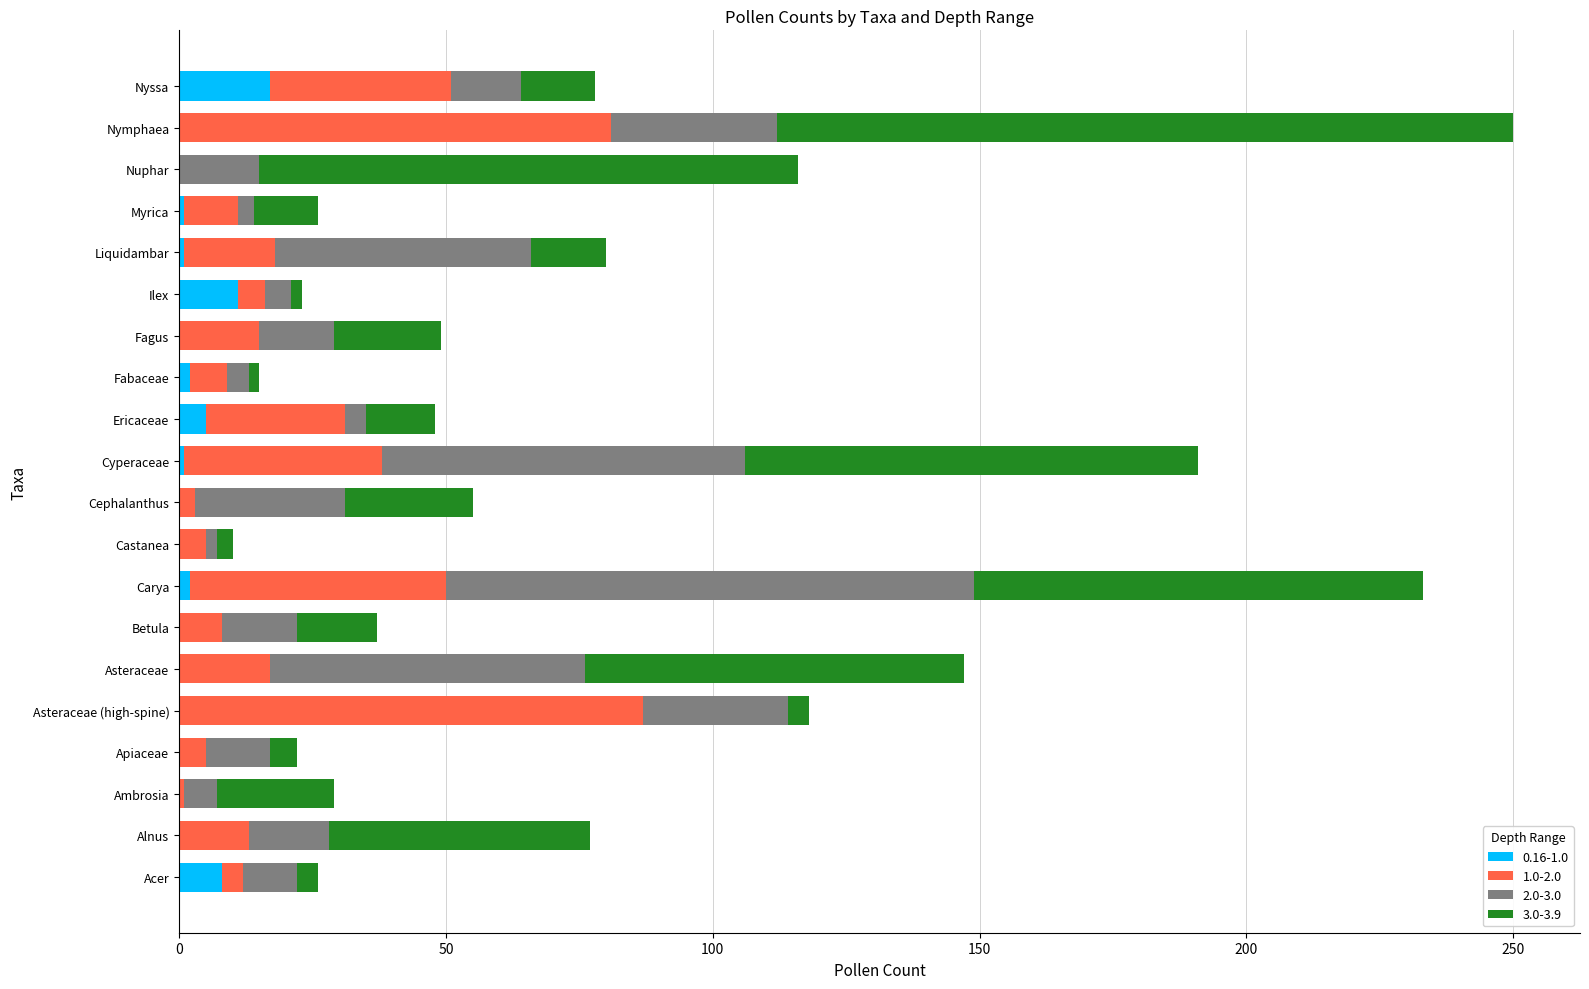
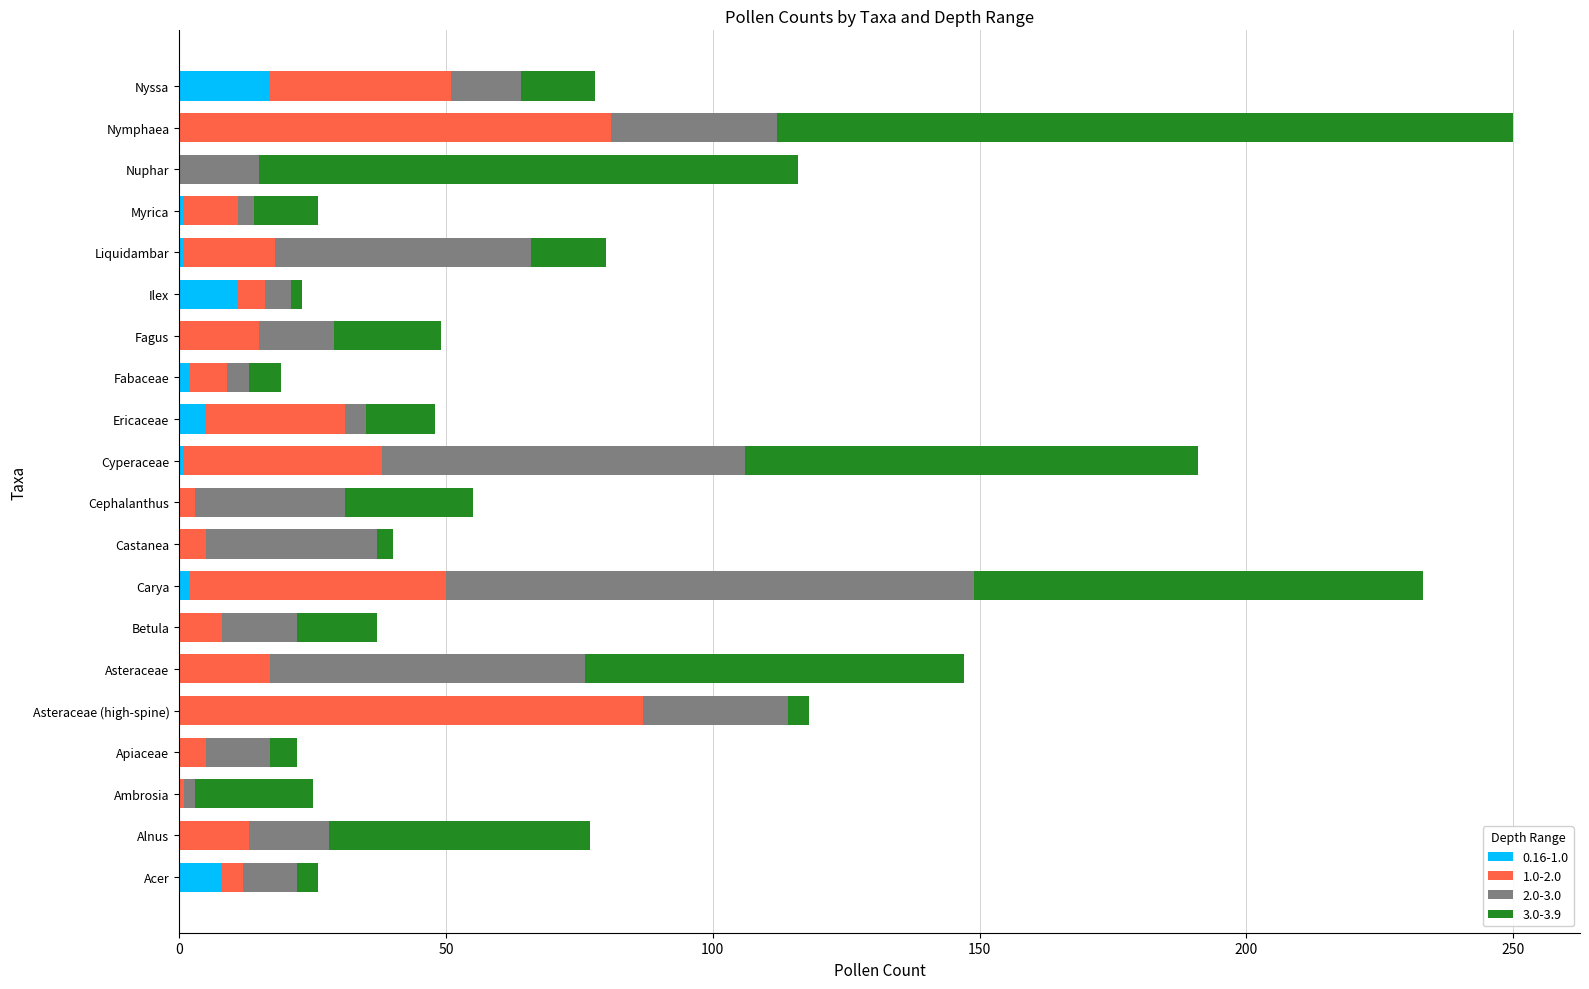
  {
    "0.16-1.0": {
      "Nyssa": 17,
      "Nymphaea": 0,
      "Nuphar": 0,
      "Myrica": 1,
      "Liquidambar": 1,
      "Ilex": 11,
      "Fagus": 0,
      "Fabaceae": 2,
      "Ericaceae": 5,
      "Cyperaceae": 1,
      "Cephalanthus": 0,
      "Castanea": 0,
      "Carya": 2,
      "Betula": 0,
      "Asteraceae": 0,
      "Asteraceae (high-spine)": 0,
      "Apiaceae": 0,
      "Ambrosia": 0,
      "Alnus": 0,
      "Acer": 8
    },
    "1.0-2.0": {
      "Nyssa": 34,
      "Nymphaea": 81,
      "Nuphar": 0,
      "Myrica": 10,
      "Liquidambar": 17,
      "Ilex": 5,
      "Fagus": 15,
      "Fabaceae": 7,
      "Ericaceae": 26,
      "Cyperaceae": 37,
      "Cephalanthus": 3,
      "Castanea": 5,
      "Carya": 48,
      "Betula": 8,
      "Asteraceae": 17,
      "Asteraceae (high-spine)": 87,
      "Apiaceae": 5,
      "Ambrosia": 1,
      "Alnus": 13,
      "Acer": 4
    },
    "2.0-3.0": {
      "Nyssa": 13,
      "Nymphaea": 31,
      "Nuphar": 15,
      "Myrica": 3,
      "Liquidambar": 48,
      "Ilex": 5,
      "Fagus": 14,
      "Fabaceae": 4,
      "Ericaceae": 4,
      "Cyperaceae": 68,
      "Cephalanthus": 28,
-     "Castanea": 2,
+     "Castanea": 32,
      "Carya": 99,
      "Betula": 14,
      "Asteraceae": 59,
      "Asteraceae (high-spine)": 27,
      "Apiaceae": 12,
-     "Ambrosia": 6,
+     "Ambrosia": 2,
      "Alnus": 15,
      "Acer": 10
    },
    "3.0-3.9": {
      "Nyssa": 14,
      "Nymphaea": 138,
      "Nuphar": 101,
      "Myrica": 12,
      "Liquidambar": 14,
      "Ilex": 2,
      "Fagus": 20,
-     "Fabaceae": 2,
+     "Fabaceae": 6,
      "Ericaceae": 13,
      "Cyperaceae": 85,
      "Cephalanthus": 24,
      "Castanea": 3,
      "Carya": 84,
      "Betula": 15,
      "Asteraceae": 71,
      "Asteraceae (high-spine)": 4,
      "Apiaceae": 5,
      "Ambrosia": 22,
      "Alnus": 49,
      "Acer": 4
    }
  }
